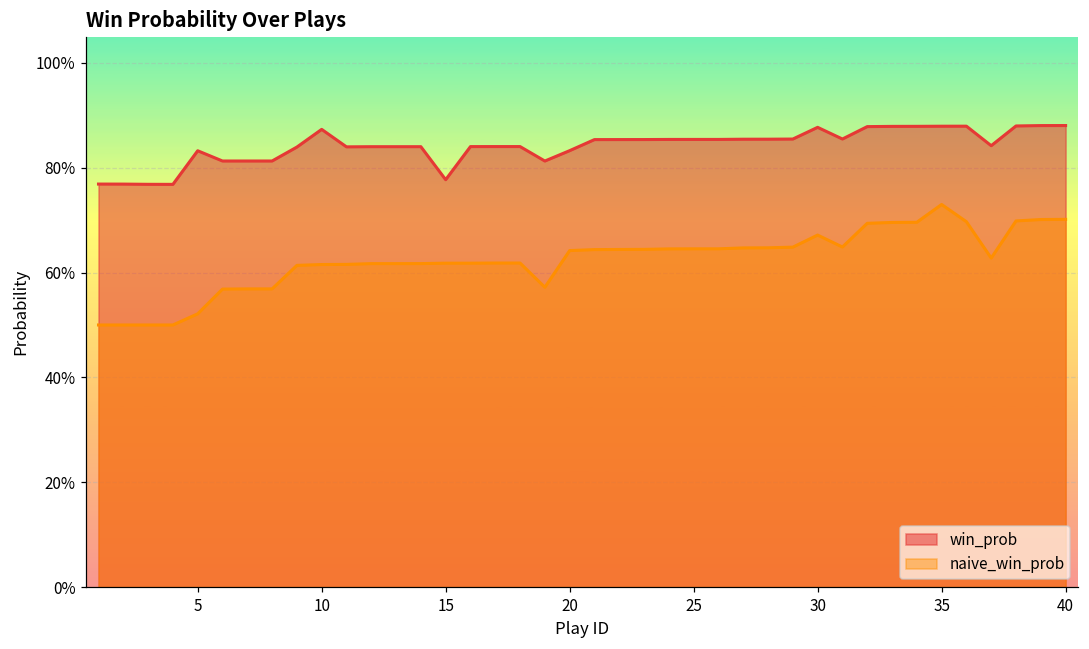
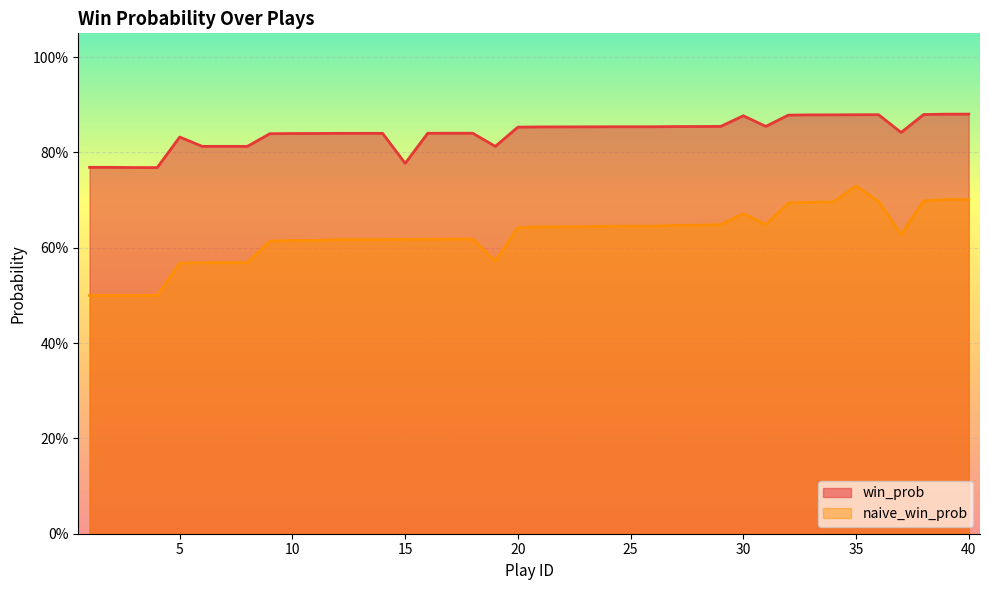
  {
    "win_prob": {
      "5": "83%",
-     "10": "87%",
+     "10": "84%",
      "15": "78%",
-     "20": "83%",
+     "20": "85%",
      "25": "85%",
      "30": "88%",
      "35": "88%",
      "40": "88%"
    },
    "naive_win_prob": {
-     "5": "52%",
+     "5": "57%",
      "10": "62%",
      "15": "62%",
      "20": "64%",
      "25": "65%",
      "30": "67%",
      "35": "73%",
      "40": "70%"
    }
  }
